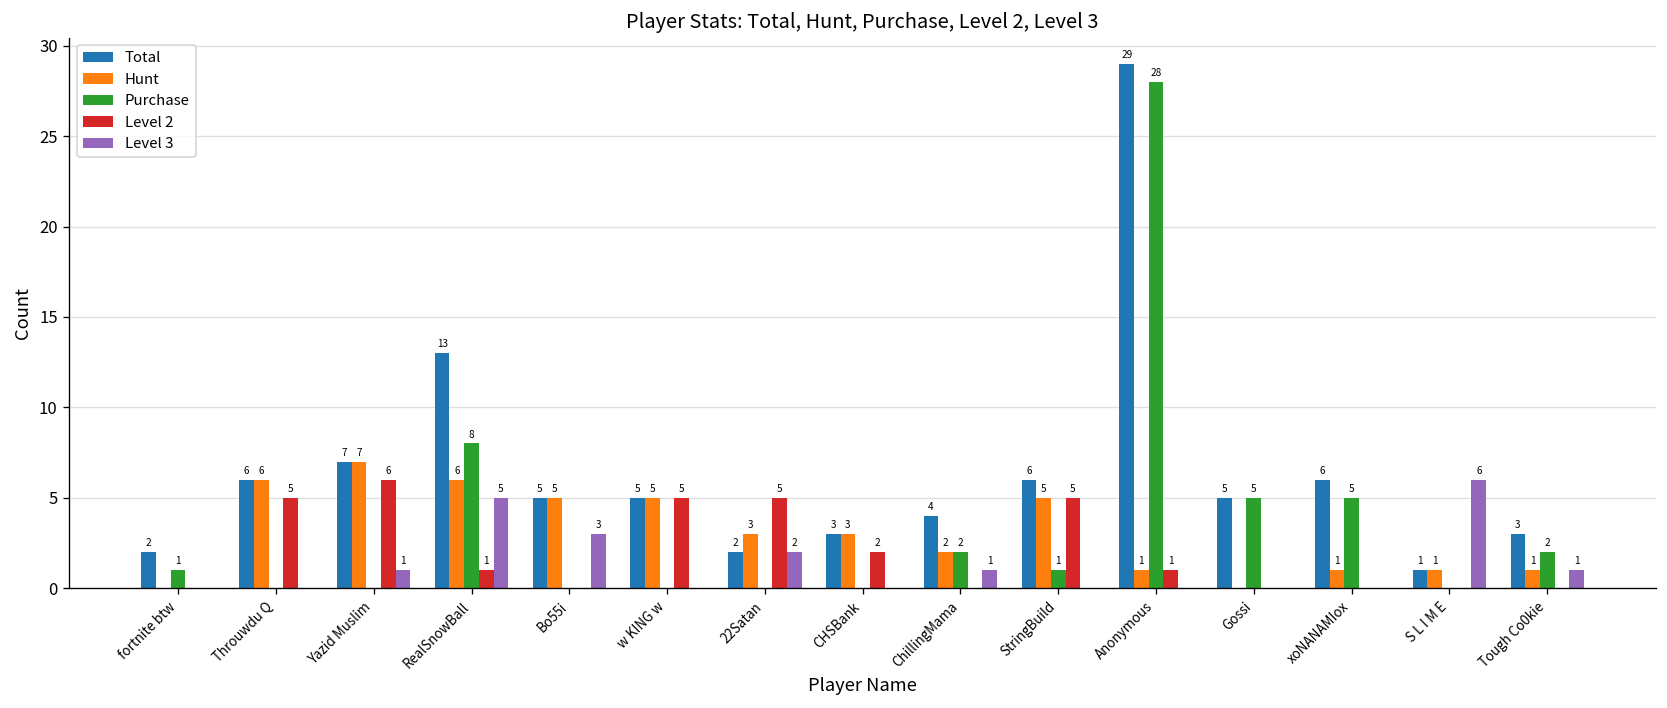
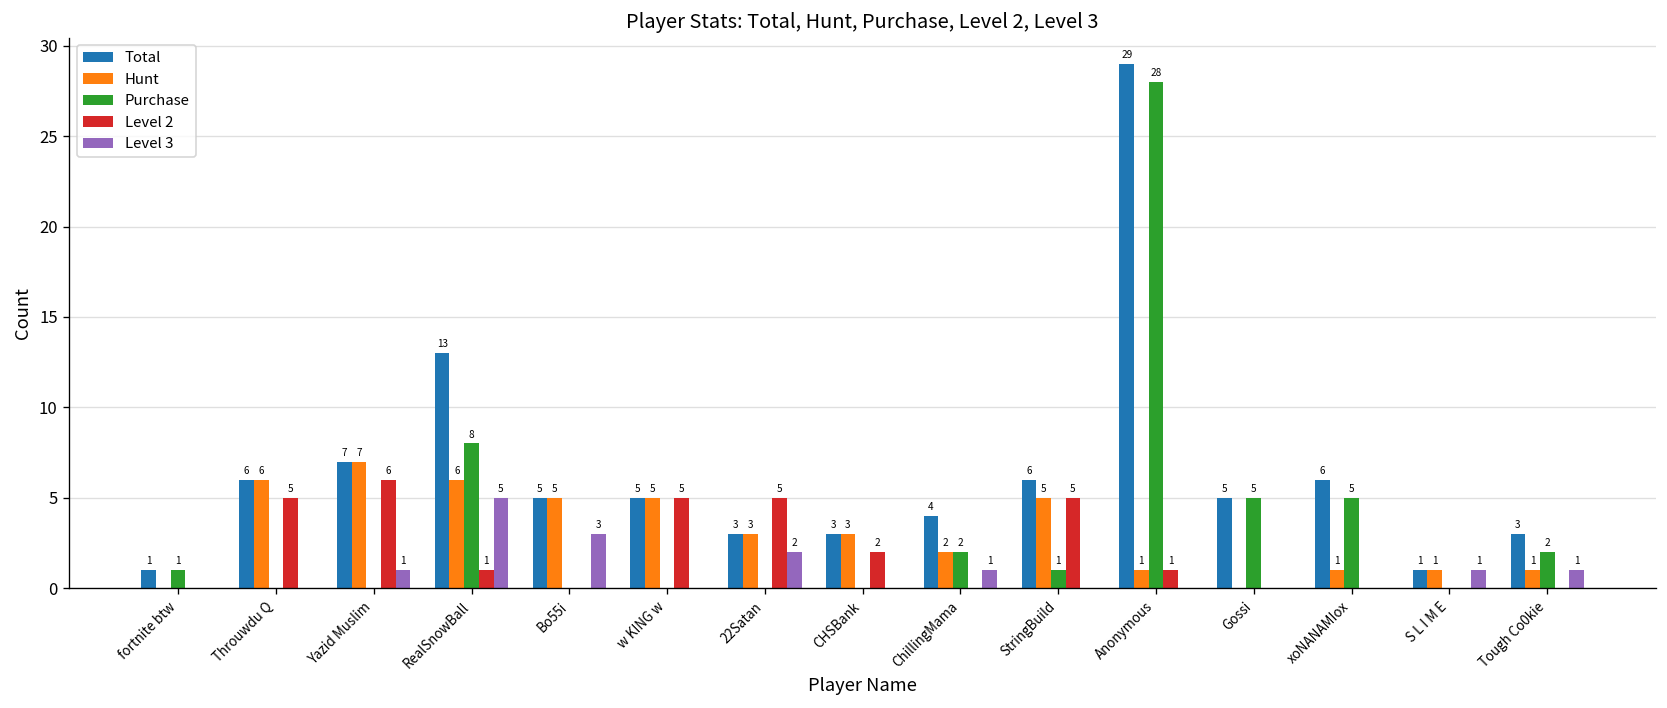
  {
    "Total": {
-     "fortnite btw": 2,
+     "fortnite btw": 1,
      "Throuwdu Q": 6,
      "Yazid Muslim": 7,
      "RealSnowBall": 13,
      "Bo55i": 5,
      "w KING w": 5,
-     "22Satan": 2,
+     "22Satan": 3,
      "CHSBank": 3,
      "ChillingMama": 4,
      "StringBuild": 6,
      "Anonymous": 29,
      "Gossi": 5,
      "xoNANAMIox": 6,
      "S L I M E": 1,
      "Tough Co0kie": 3
    },
    "Hunt": {
      "Throuwdu Q": 6,
      "Yazid Muslim": 7,
      "RealSnowBall": 6,
      "Bo55i": 5,
      "w KING w": 5,
      "22Satan": 3,
      "CHSBank": 3,
      "ChillingMama": 2,
      "StringBuild": 5,
      "Anonymous": 1,
      "xoNANAMIox": 1,
      "S L I M E": 1,
      "Tough Co0kie": 1
    },
    "Purchase": {
      "fortnite btw": 1,
      "RealSnowBall": 8,
      "ChillingMama": 2,
      "StringBuild": 1,
      "Anonymous": 28,
      "Gossi": 5,
      "xoNANAMIox": 5,
      "Tough Co0kie": 2
    },
    "Level 2": {
      "Throuwdu Q": 5,
      "Yazid Muslim": 6,
      "RealSnowBall": 1,
      "w KING w": 5,
      "22Satan": 5,
      "CHSBank": 2,
      "StringBuild": 5,
      "Anonymous": 1
    },
    "Level 3": {
      "Yazid Muslim": 1,
      "RealSnowBall": 5,
      "Bo55i": 3,
      "22Satan": 2,
      "ChillingMama": 1,
-     "S L I M E": 6,
+     "S L I M E": 1,
      "Tough Co0kie": 1
    }
  }
